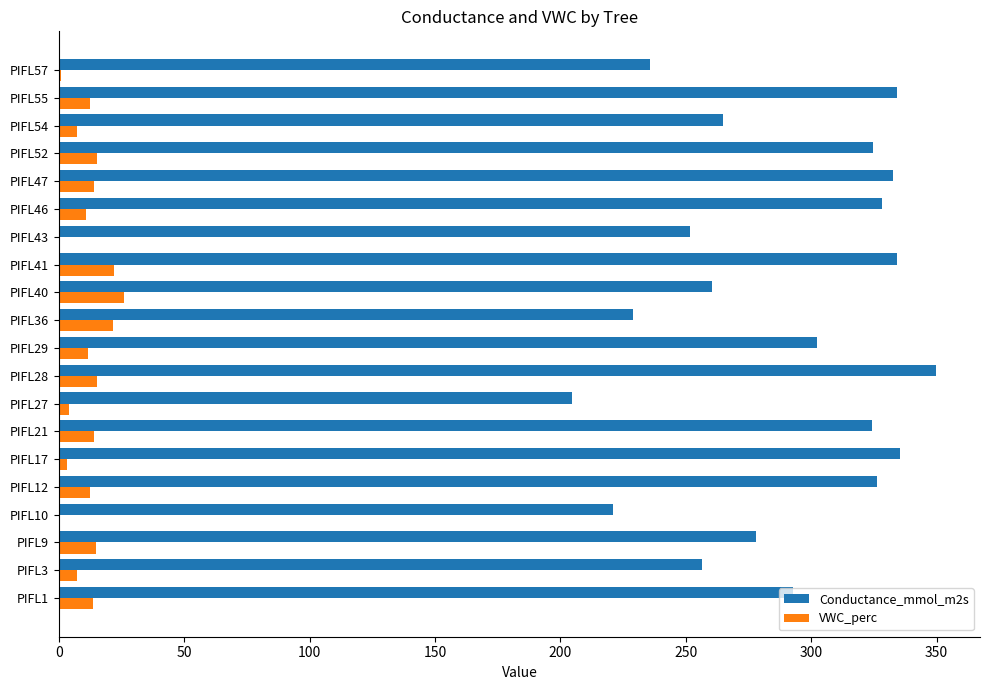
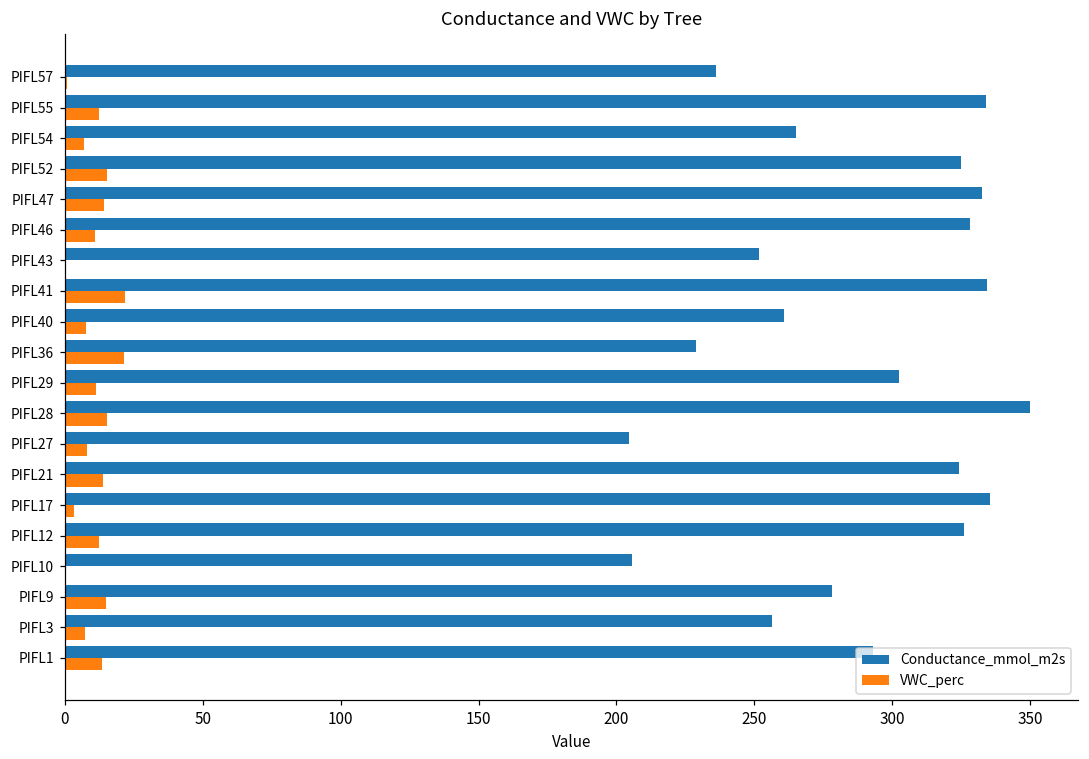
  {
    "Conductance_mmol_m2s": {
      "PIFL57": 236,
      "PIFL55": 334,
      "PIFL54": 265,
      "PIFL52": 325,
      "PIFL47": 333,
      "PIFL46": 328,
      "PIFL43": 252,
      "PIFL41": 334,
      "PIFL40": 261,
      "PIFL36": 229,
      "PIFL29": 302,
      "PIFL28": 350,
      "PIFL27": 205,
      "PIFL21": 324,
      "PIFL17": 335,
      "PIFL12": 326,
-     "PIFL10": 221,
+     "PIFL10": 206,
      "PIFL9": 278,
      "PIFL3": 256
    },
    "VWC_perc": {
      "PIFL57": 1,
      "PIFL55": 13,
      "PIFL54": 7,
      "PIFL52": 15,
      "PIFL47": 14,
      "PIFL46": 11,
      "PIFL43": 0,
      "PIFL41": 22,
-     "PIFL40": 26,
+     "PIFL40": 8,
      "PIFL36": 22,
      "PIFL29": 12,
      "PIFL28": 15,
-     "PIFL27": 4,
+     "PIFL27": 8,
      "PIFL21": 14,
      "PIFL17": 3,
      "PIFL12": 12,
      "PIFL10": 0,
      "PIFL9": 15,
      "PIFL3": 7,
      "PIFL1": 14
    }
  }
